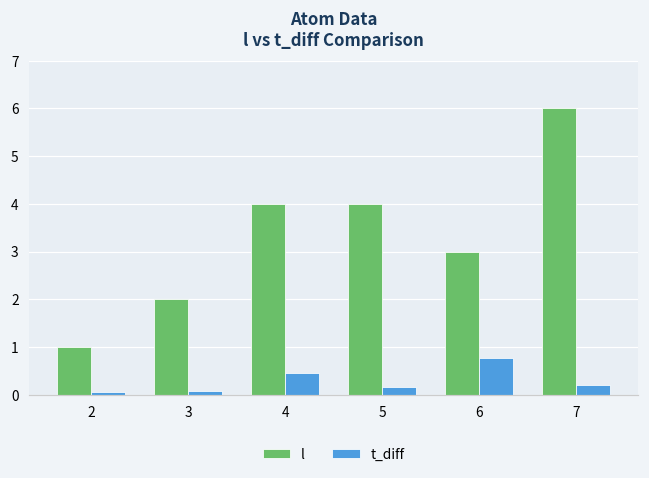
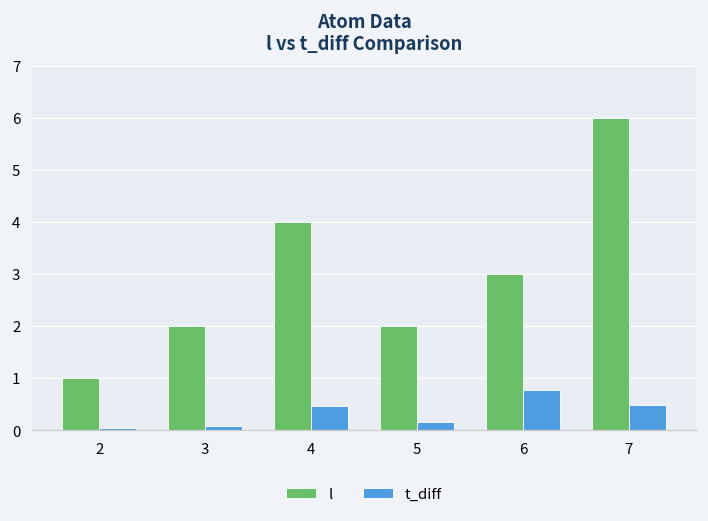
  {
    "l": {
      "2": 1,
      "3": 2,
      "4": 4,
-     "5": 4,
+     "5": 2,
      "6": 3,
      "7": 6
    },
    "t_diff": {
      "3": 0.1,
      "4": 0.5,
      "5": 0.2,
      "6": 0.8,
-     "7": 0.2
+     "7": 0.5
    }
  }
